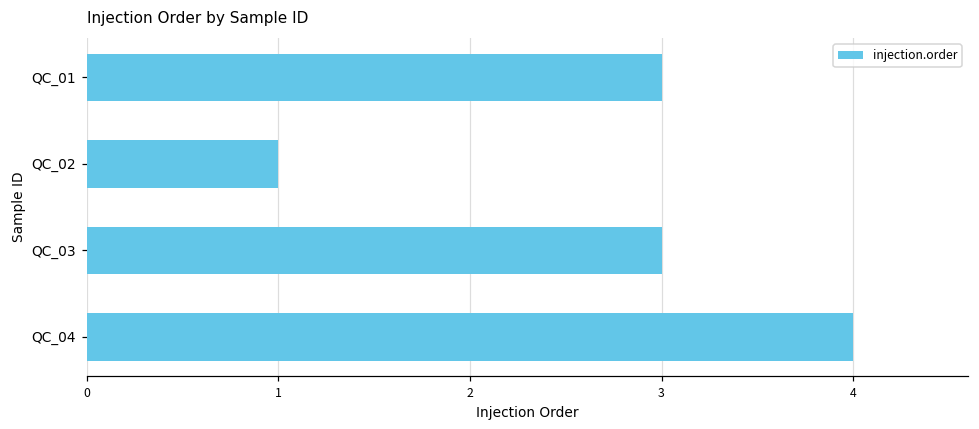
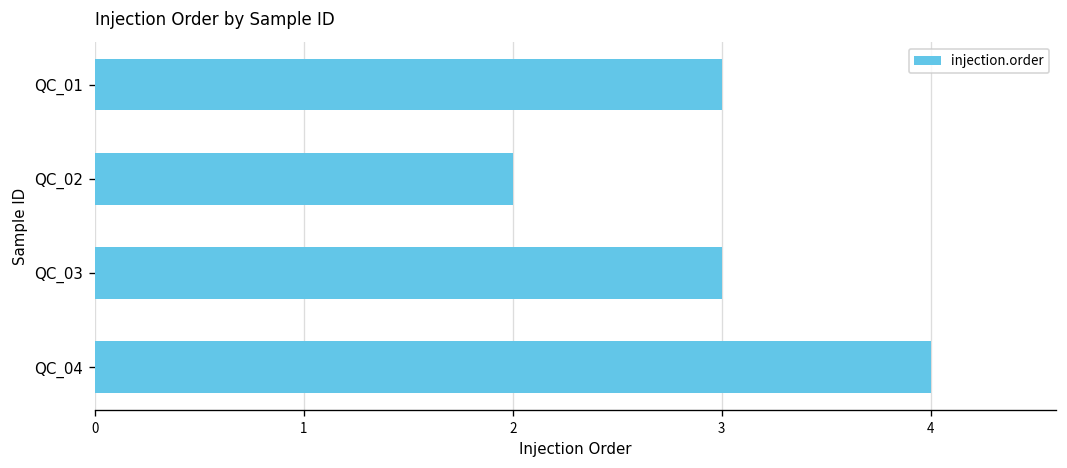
  {
    "QC_01": 3,
-   "QC_02": 1,
+   "QC_02": 2,
    "QC_03": 3,
    "QC_04": 4
  }
